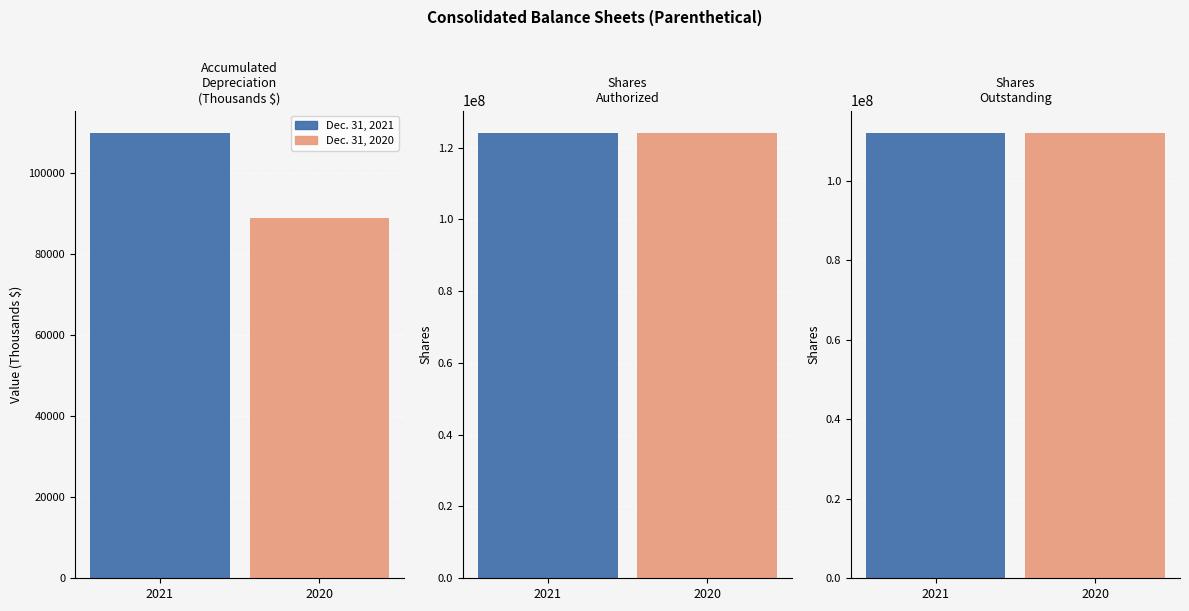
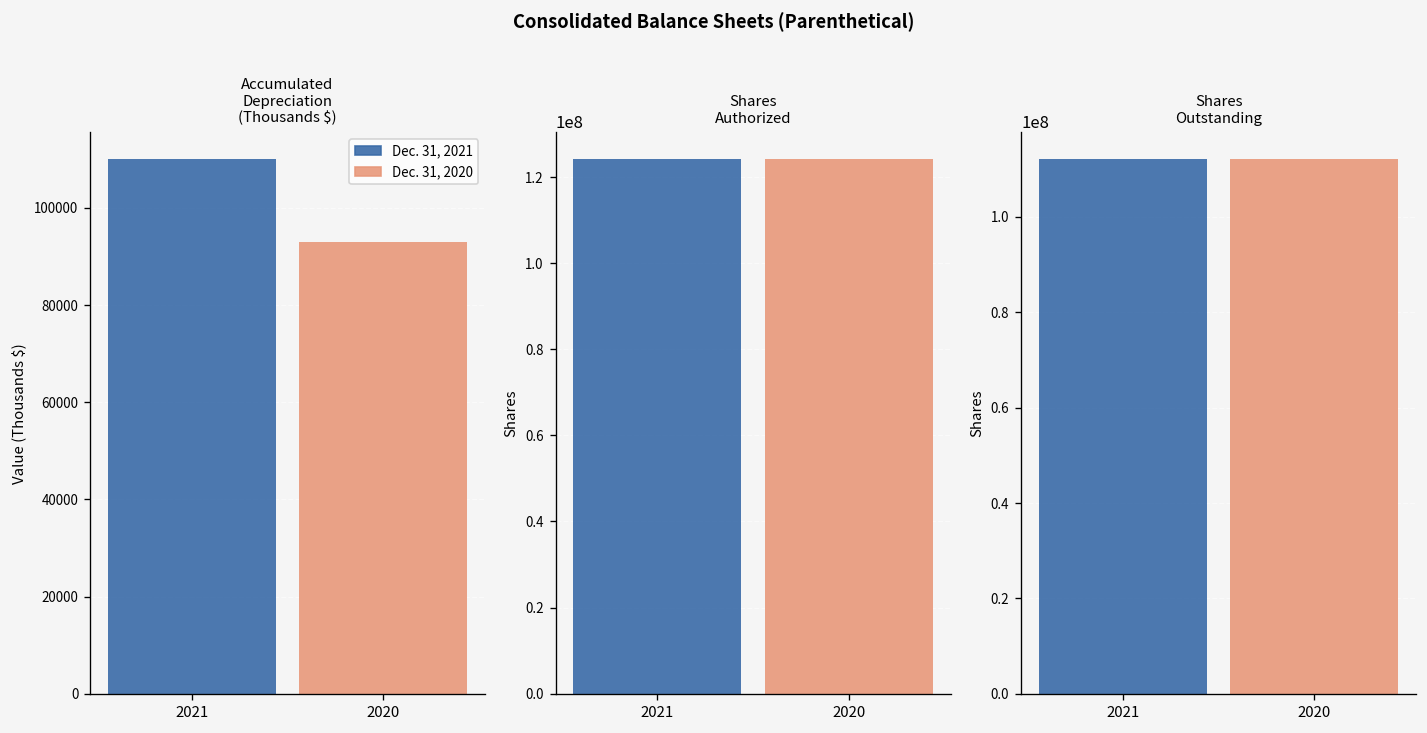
  {
    "Accumulated Depreciation (Thousands $)": {
      "2021": 110000,
-     "2020": 89000
+     "2020": 93000
    },
    "Shares Authorized": {
      "2021": 124000000,
      "2020": 124000000
    },
    "Shares Outstanding": {
      "2021": 112000000,
      "2020": 112000000
    }
  }
